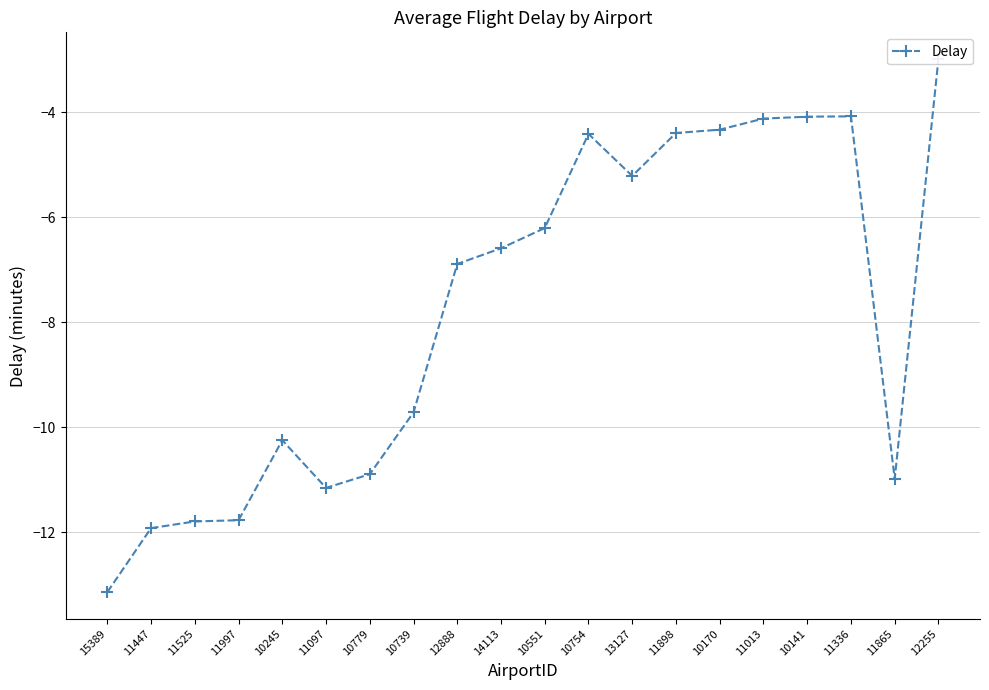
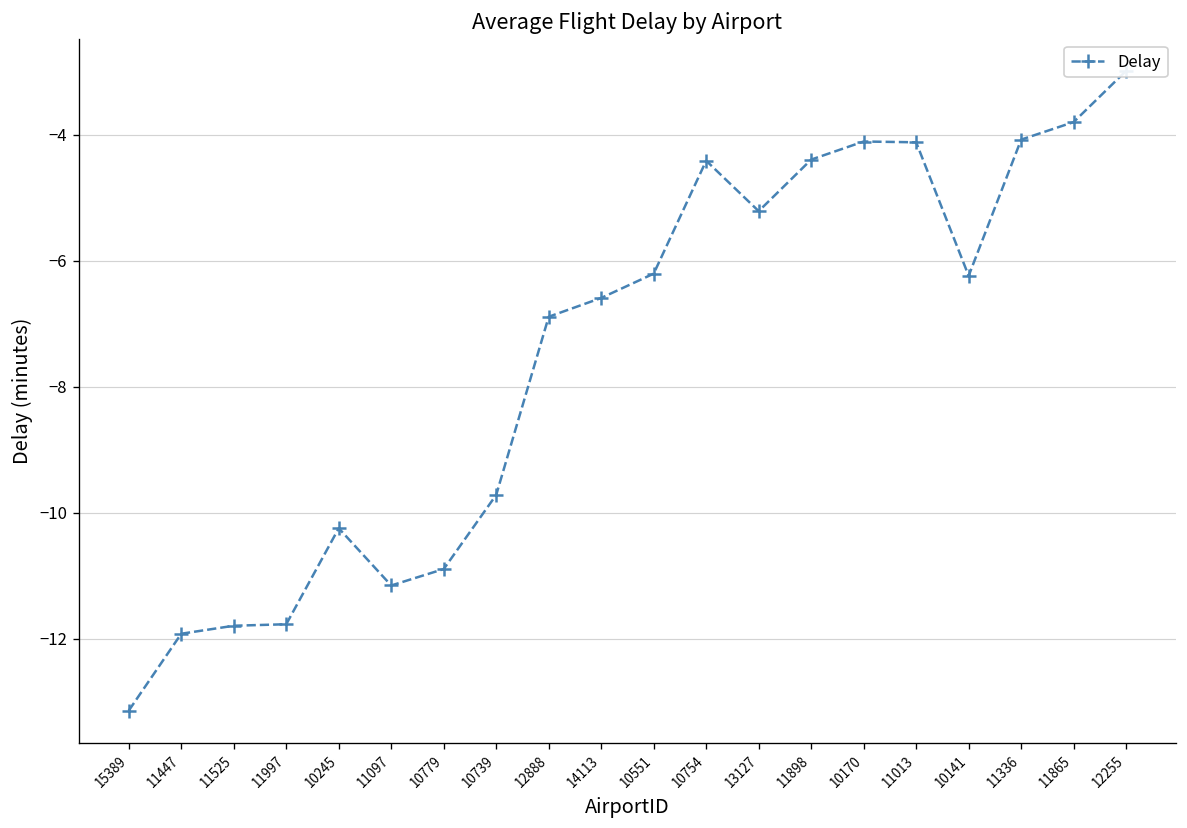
  {
    "15389": -13.1,
    "11447": -11.9,
    "11525": -11.8,
    "11997": -11.8,
    "10245": -10.2,
    "11097": -11.2,
    "10779": -10.9,
    "10739": -9.7,
    "12888": -6.9,
    "14113": -6.6,
    "10551": -6.2,
    "10754": -4.4,
    "13127": -5.2,
    "11898": -4.4,
-   "10170": -4.3,
+   "10170": -4.1,
    "11013": -4.1,
-   "10141": -4.1,
+   "10141": -6.2,
    "11336": -4.1,
-   "11865": -11.0
+   "11865": -3.8
  }
